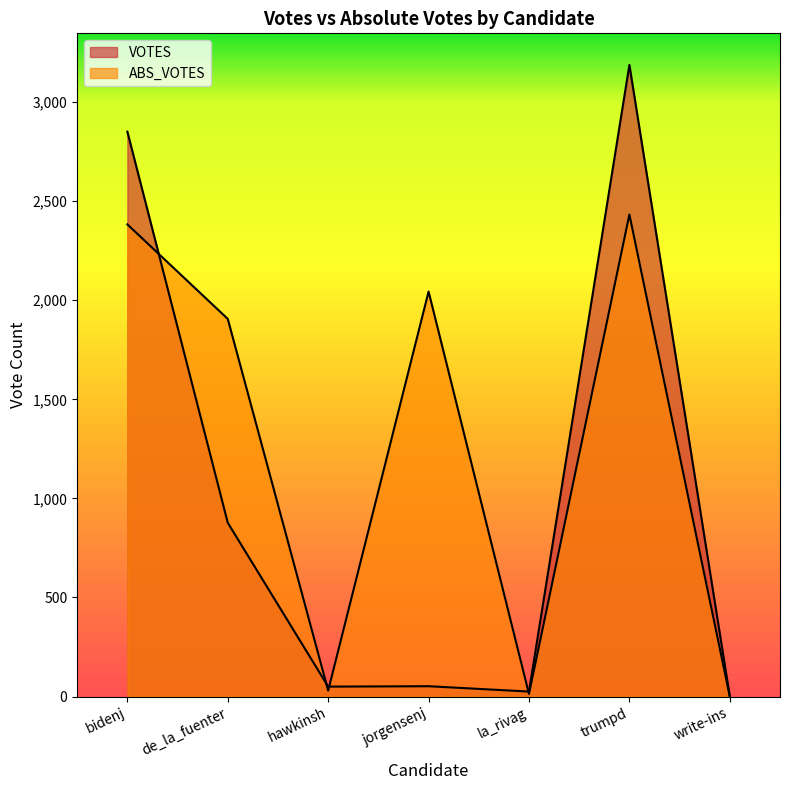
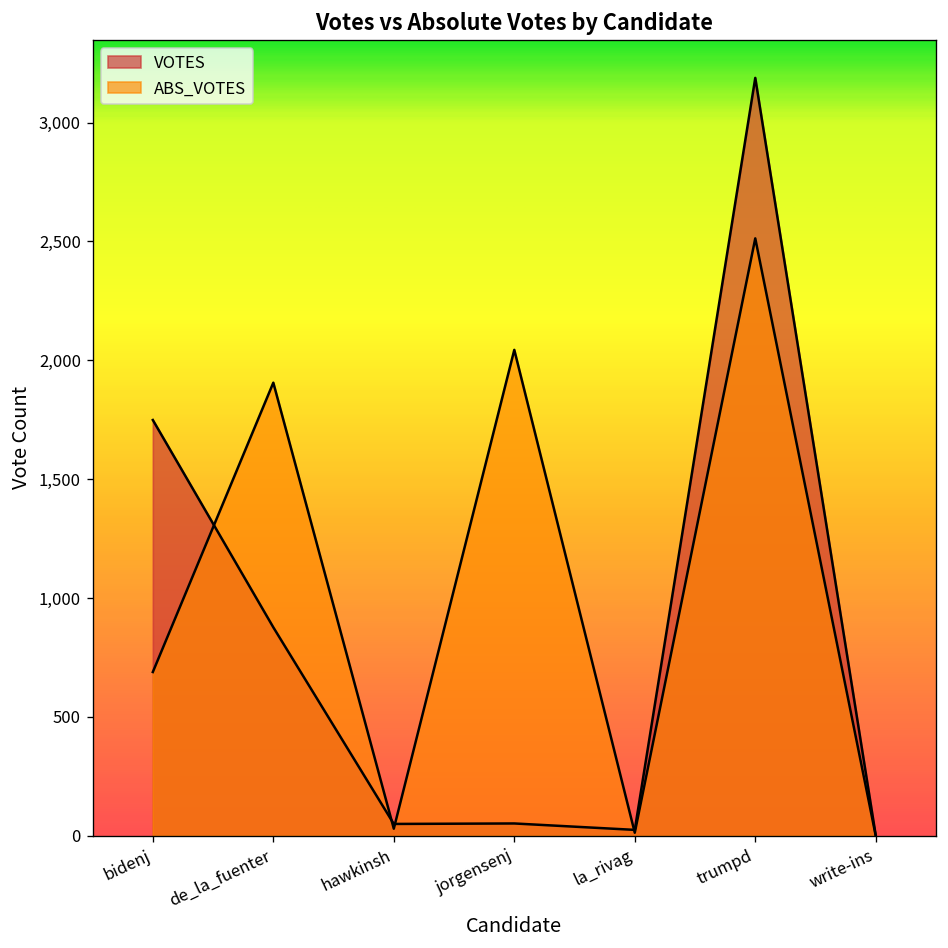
  {
    "VOTES": {
-     "bidenj": "2,850",
+     "bidenj": "1,750",
      "de_la_fuenter": "880",
      "hawkinsh": "50",
      "jorgensenj": "50",
      "trumpd": "3,190"
    },
    "ABS_VOTES": {
-     "bidenj": "2,380",
+     "bidenj": "690",
      "de_la_fuenter": "1,910",
      "hawkinsh": "30",
      "jorgensenj": "2,040",
-     "trumpd": "2,430"
+     "trumpd": "2,510"
    }
  }
